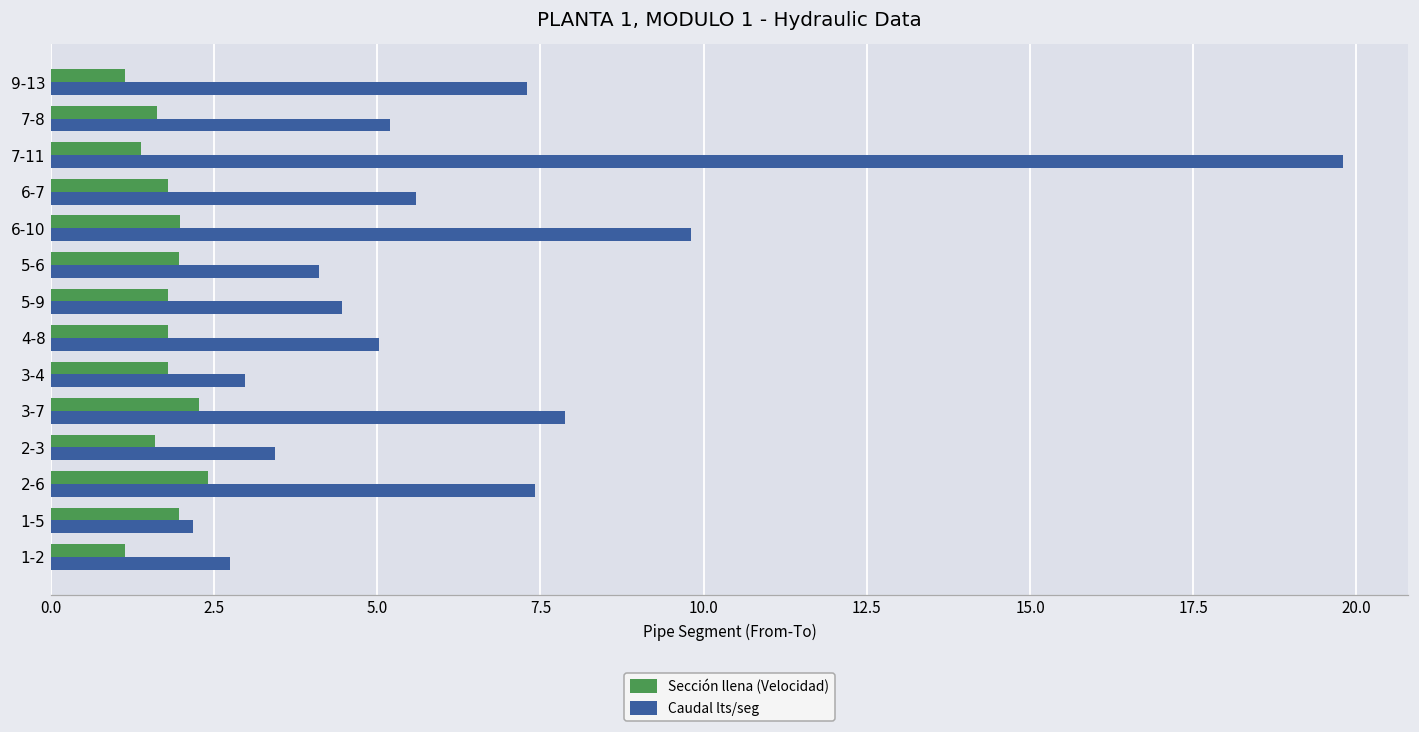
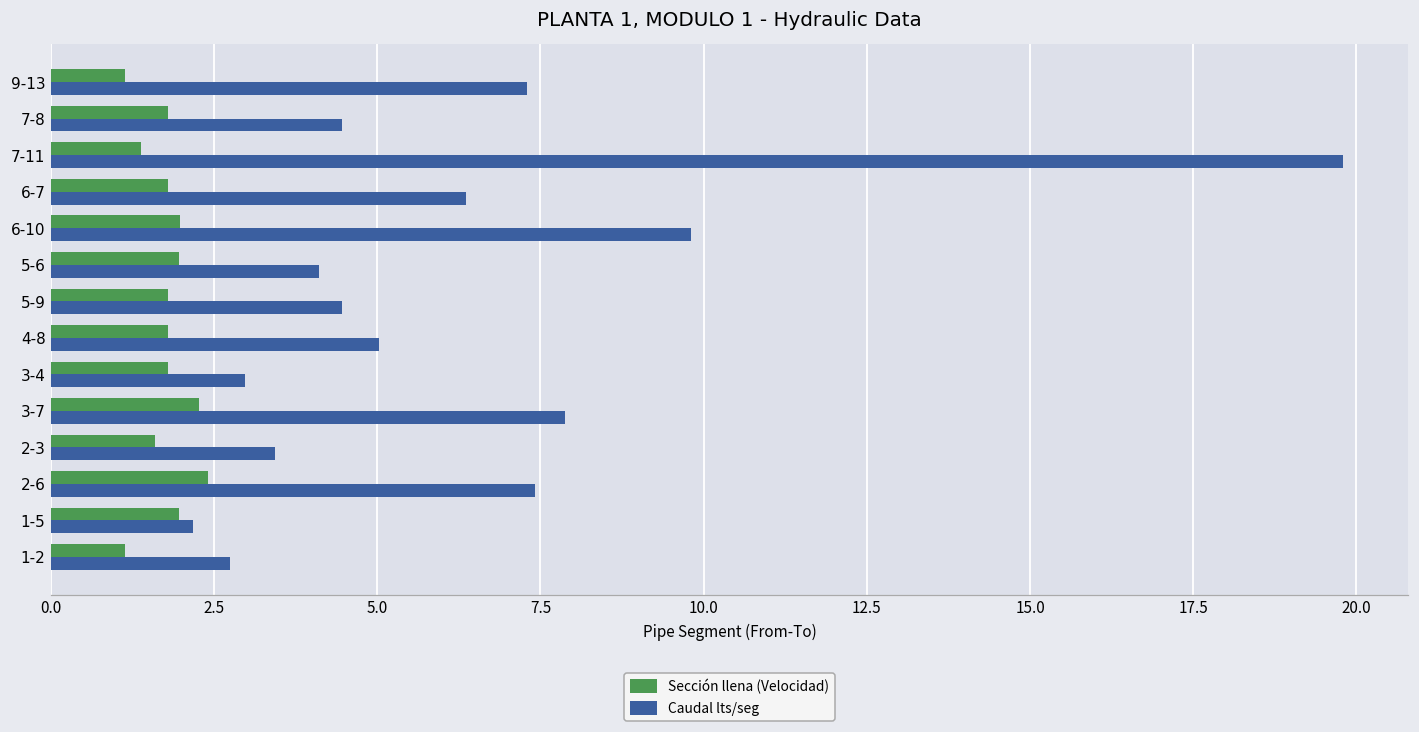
  {
    "Sección llena (Velocidad)": {
      "9-13": 1.1,
-     "7-8": 1.6,
+     "7-8": 1.8,
      "7-11": 1.4,
      "6-7": 1.8,
      "6-10": 2.0,
      "5-6": 2.0,
      "5-9": 1.8,
      "4-8": 1.8,
      "3-4": 1.8,
      "3-7": 2.3,
      "2-3": 1.6,
      "2-6": 2.4,
      "1-5": 2.0,
      "1-2": 1.1
    },
    "Caudal lts/seg": {
      "9-13": 7.3,
-     "7-8": 5.2,
+     "7-8": 4.5,
      "7-11": 19.8,
-     "6-7": 5.6,
+     "6-7": 6.4,
      "6-10": 9.8,
      "5-6": 4.1,
      "5-9": 4.5,
      "4-8": 5.0,
      "3-4": 3.0,
      "3-7": 7.9,
      "2-3": 3.4,
      "2-6": 7.4,
      "1-5": 2.2,
      "1-2": 2.7
    }
  }
